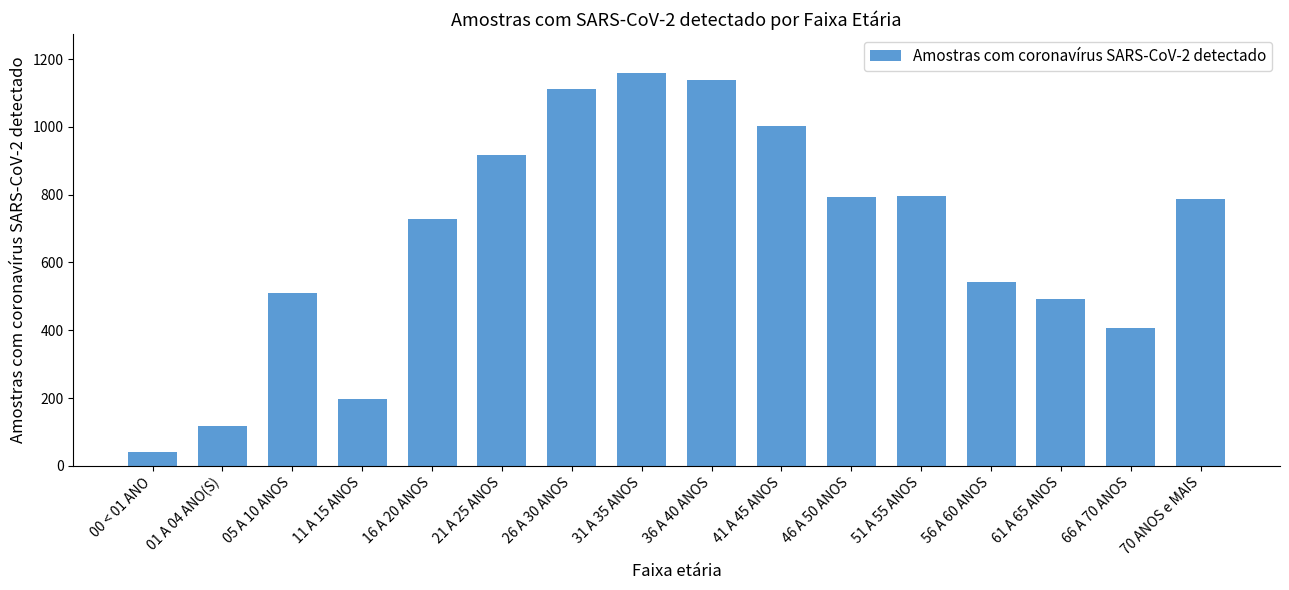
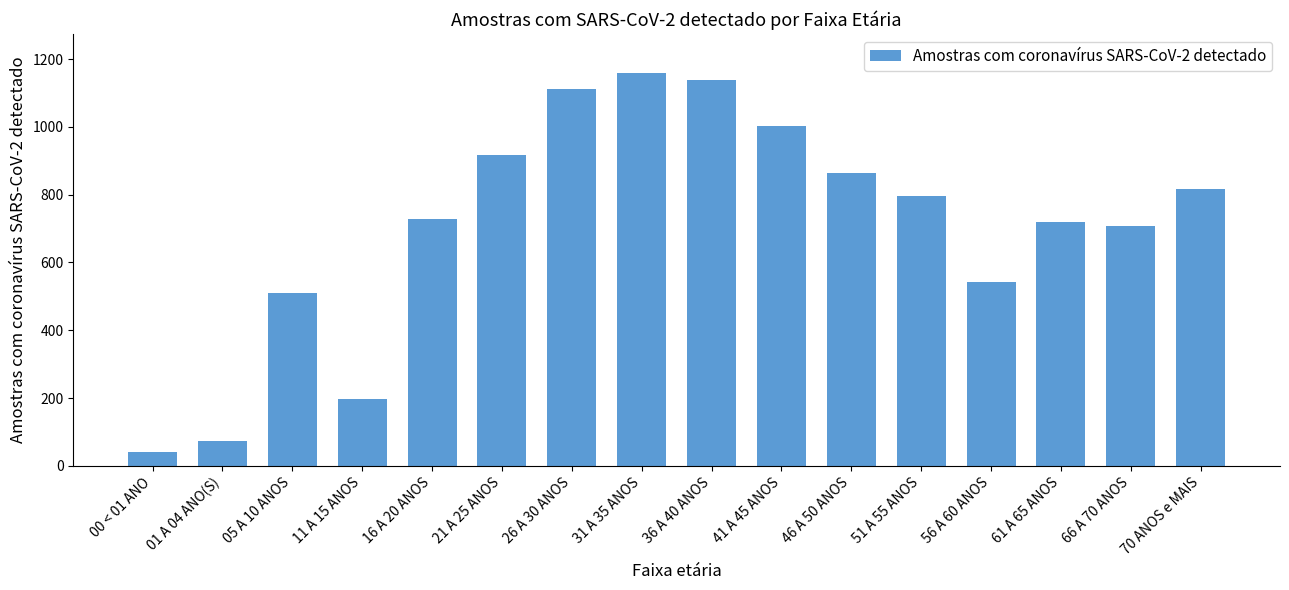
  {
    "00 < 01 ANO": 40,
-   "01 A 04 ANO(S)": 120,
+   "01 A 04 ANO(S)": 70,
    "05 A 10 ANOS": 510,
    "11 A 15 ANOS": 200,
    "16 A 20 ANOS": 730,
    "21 A 25 ANOS": 920,
    "26 A 30 ANOS": 1110,
    "31 A 35 ANOS": 1160,
    "36 A 40 ANOS": 1140,
    "41 A 45 ANOS": 1000,
-   "46 A 50 ANOS": 790,
+   "46 A 50 ANOS": 860,
    "51 A 55 ANOS": 800,
    "56 A 60 ANOS": 540,
-   "61 A 65 ANOS": 490,
-   "66 A 70 ANOS": 410,
-   "70 ANOS e MAIS": 790
+   "61 A 65 ANOS": 720,
+   "66 A 70 ANOS": 710,
+   "70 ANOS e MAIS": 820
  }
